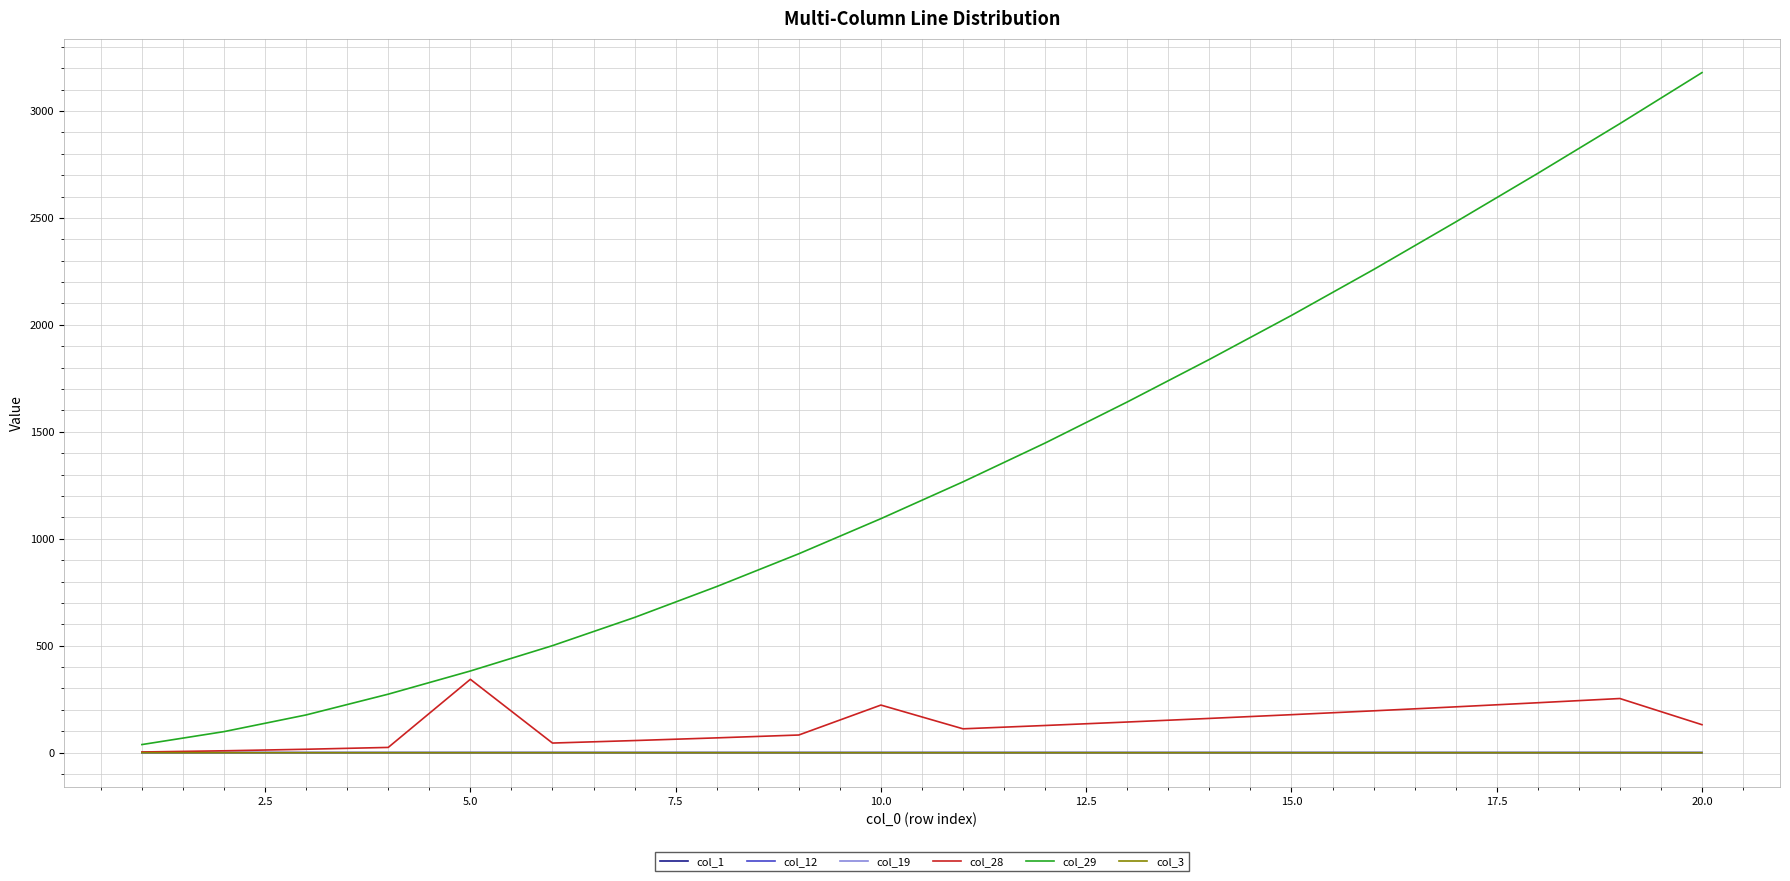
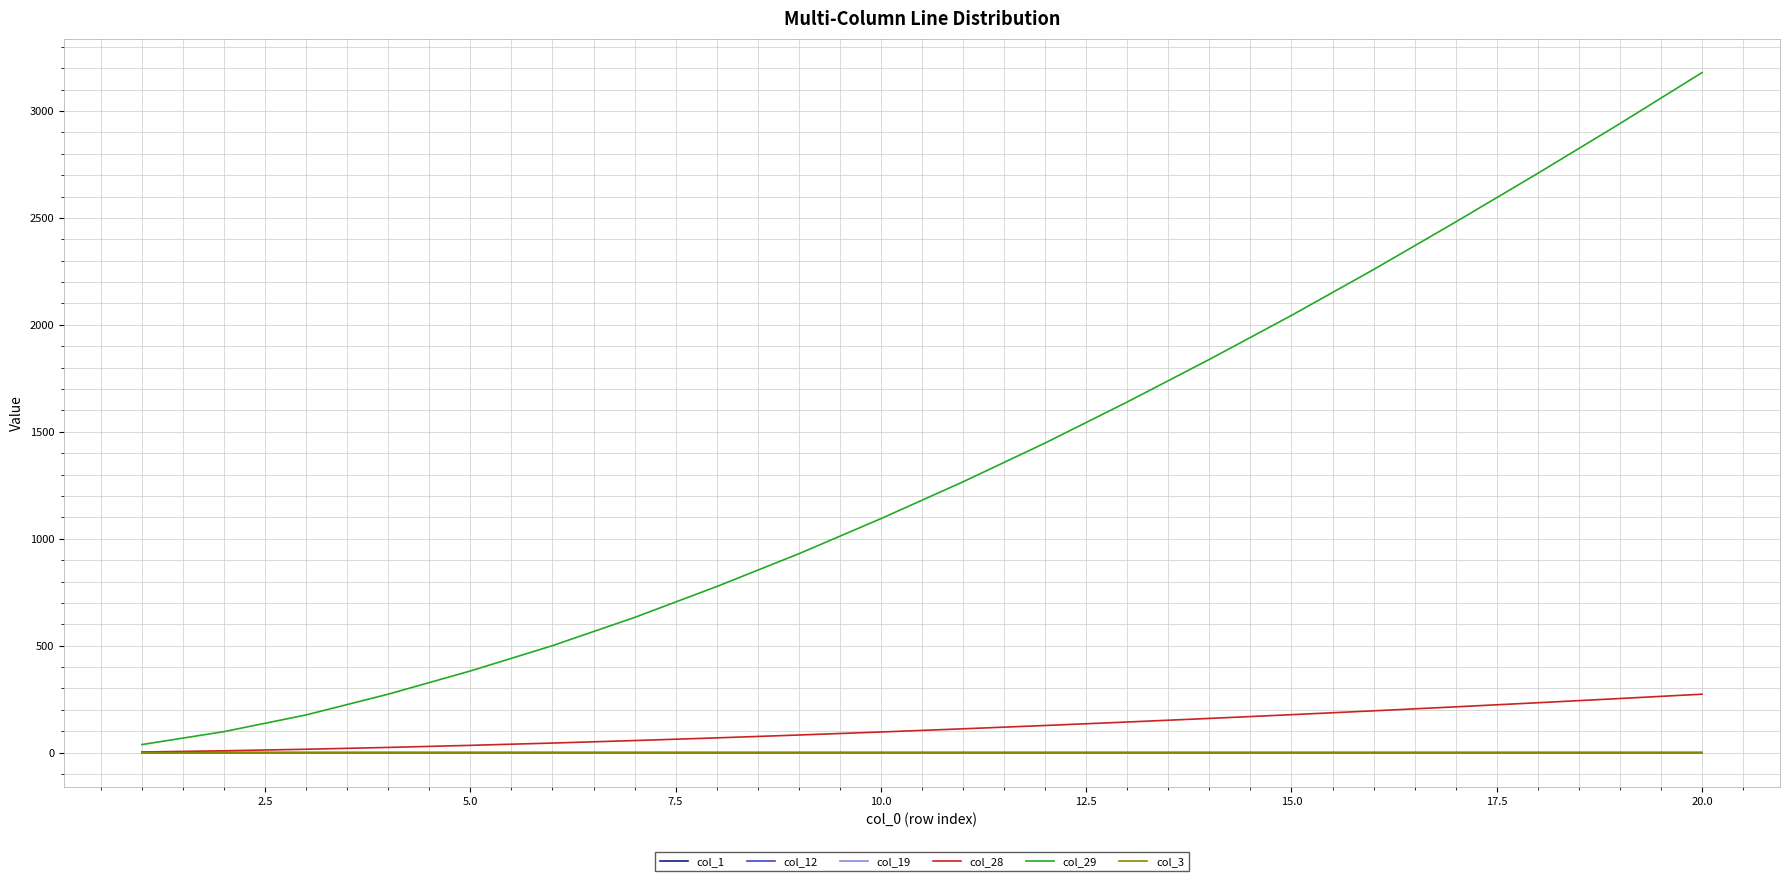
  {
    "col_3": {
      "5.0": 0,
      "10.0": 0,
      "15.0": 0,
      "20.0": 0
    },
    "col_28": {
-     "5.0": 340,
-     "10.0": 220,
+     "5.0": 30,
+     "10.0": 100,
      "15.0": 180,
-     "20.0": 130
+     "20.0": 270
    },
    "col_29": {
      "5.0": 380,
      "10.0": 1090,
      "15.0": 2040,
      "20.0": 3180
    }
  }
